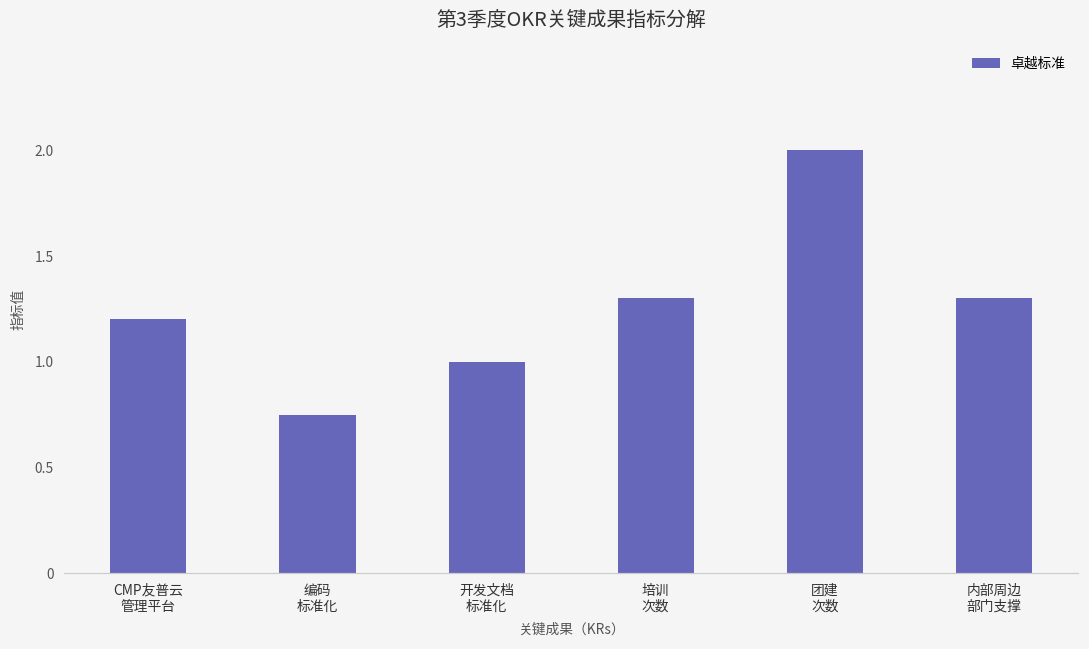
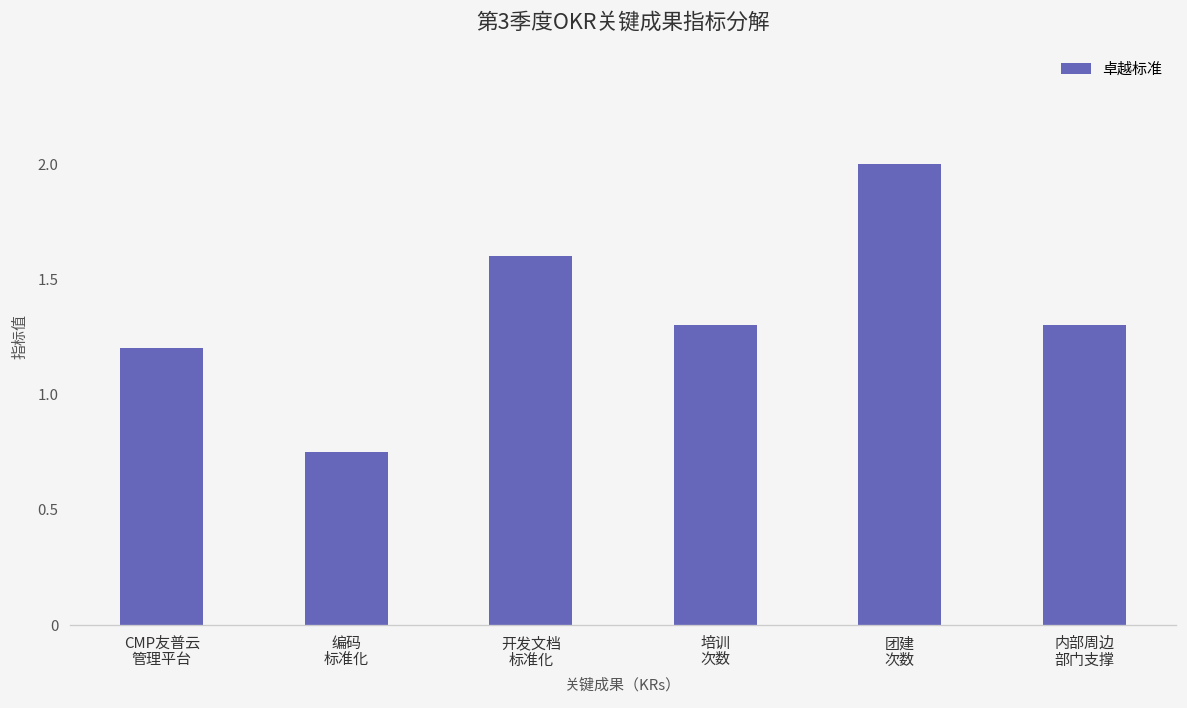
  {
    "CMP友普云 管理平台": 1.2,
    "编码 标准化": 0.75,
-   "开发文档 标准化": 1.0,
+   "开发文档 标准化": 1.6,
    "培训 次数": 1.3,
    "团建 次数": 2.0,
    "内部周边 部门支撑": 1.3
  }
